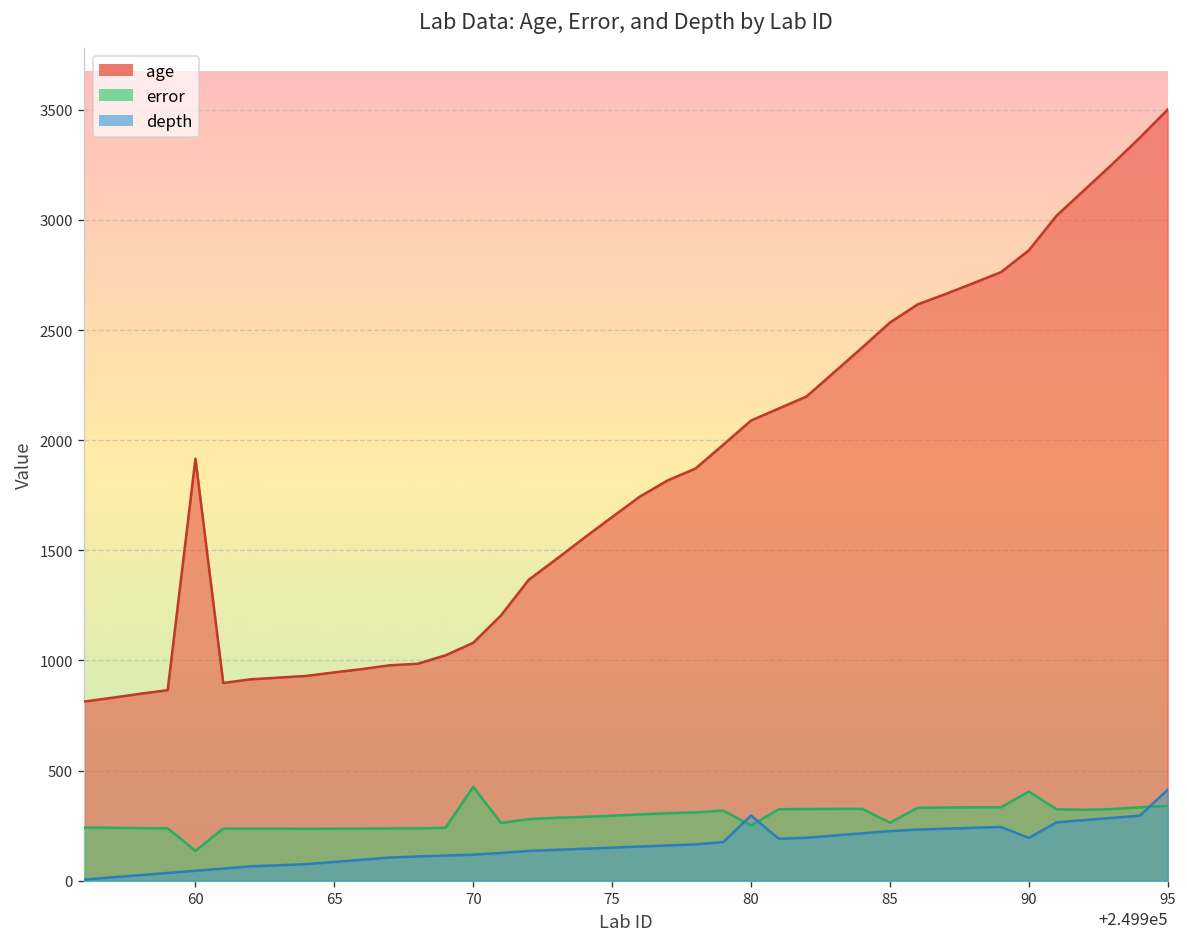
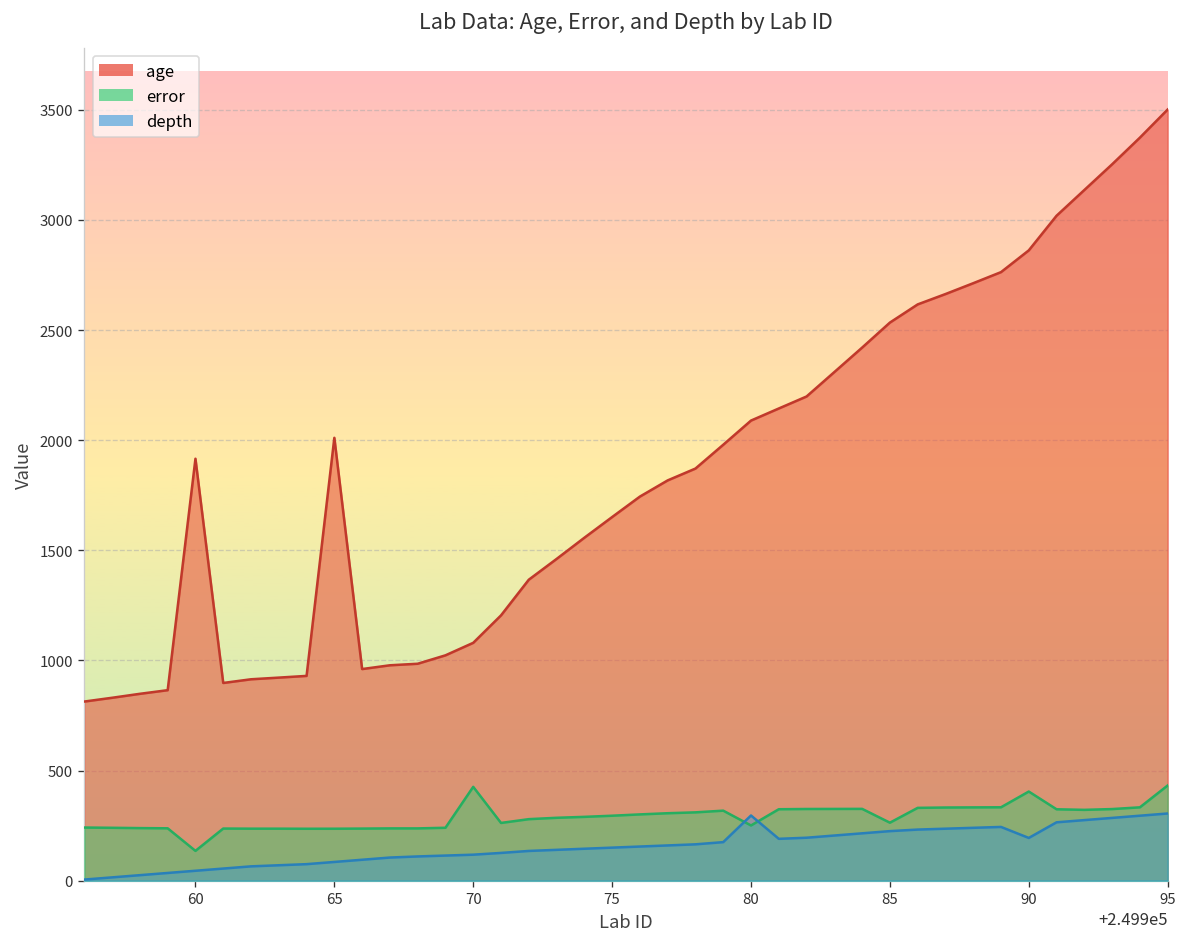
  {
    "age": {
      "60": 1920,
-     "65": 950,
+     "65": 2010,
      "70": 1080,
      "75": 1650,
      "80": 2090,
      "85": 2530,
      "90": 2860,
      "95": 3500
    },
    "error": {
      "60": 140,
      "65": 240,
      "70": 430,
      "75": 290,
      "80": 250,
      "85": 260,
      "90": 400,
-     "95": 340
+     "95": 430
    },
    "depth": {
      "60": 50,
      "65": 90,
      "70": 120,
      "75": 150,
      "80": 300,
      "85": 230,
      "90": 190,
-     "95": 410
+     "95": 310
    }
  }
